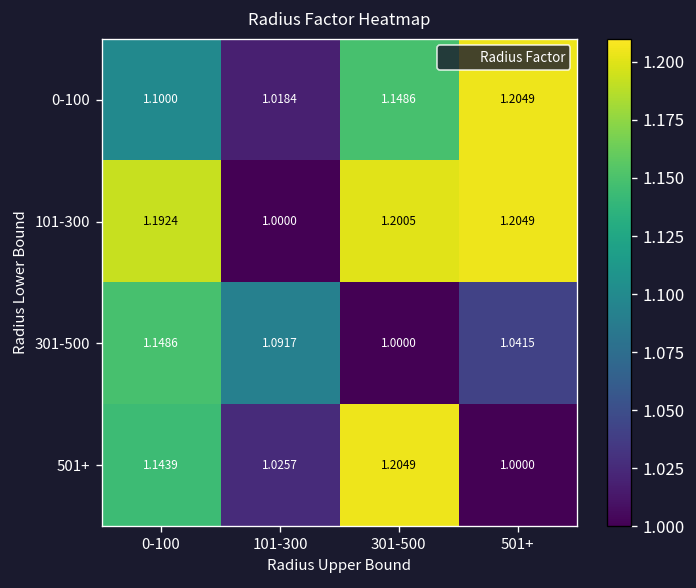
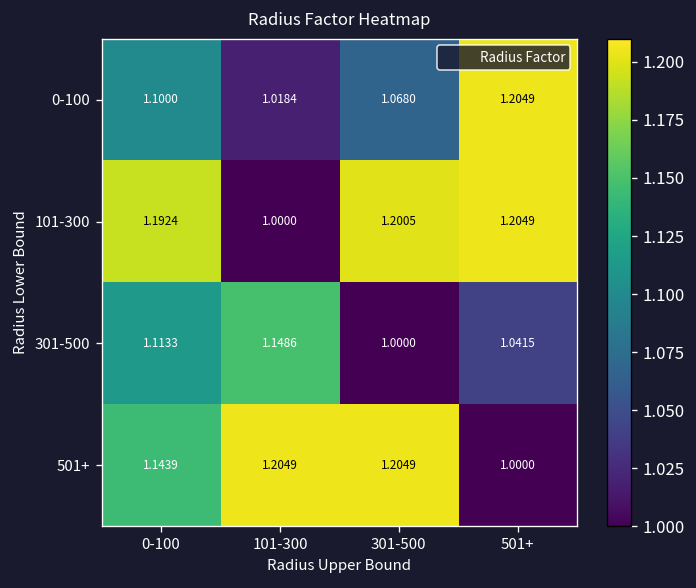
  {
    "0-100": {
      "0-100": 1.1000,
      "101-300": 1.0184,
-     "301-500": 1.1486,
+     "301-500": 1.0680,
      "501+": 1.2049
    },
    "101-300": {
      "0-100": 1.1924,
      "101-300": 1.0000,
      "301-500": 1.2005,
      "501+": 1.2049
    },
    "301-500": {
-     "0-100": 1.1486,
-     "101-300": 1.0917,
+     "0-100": 1.1133,
+     "101-300": 1.1486,
      "301-500": 1.0000,
      "501+": 1.0415
    },
    "501+": {
      "0-100": 1.1439,
-     "101-300": 1.0257,
+     "101-300": 1.2049,
      "301-500": 1.2049,
      "501+": 1.0000
    }
  }
